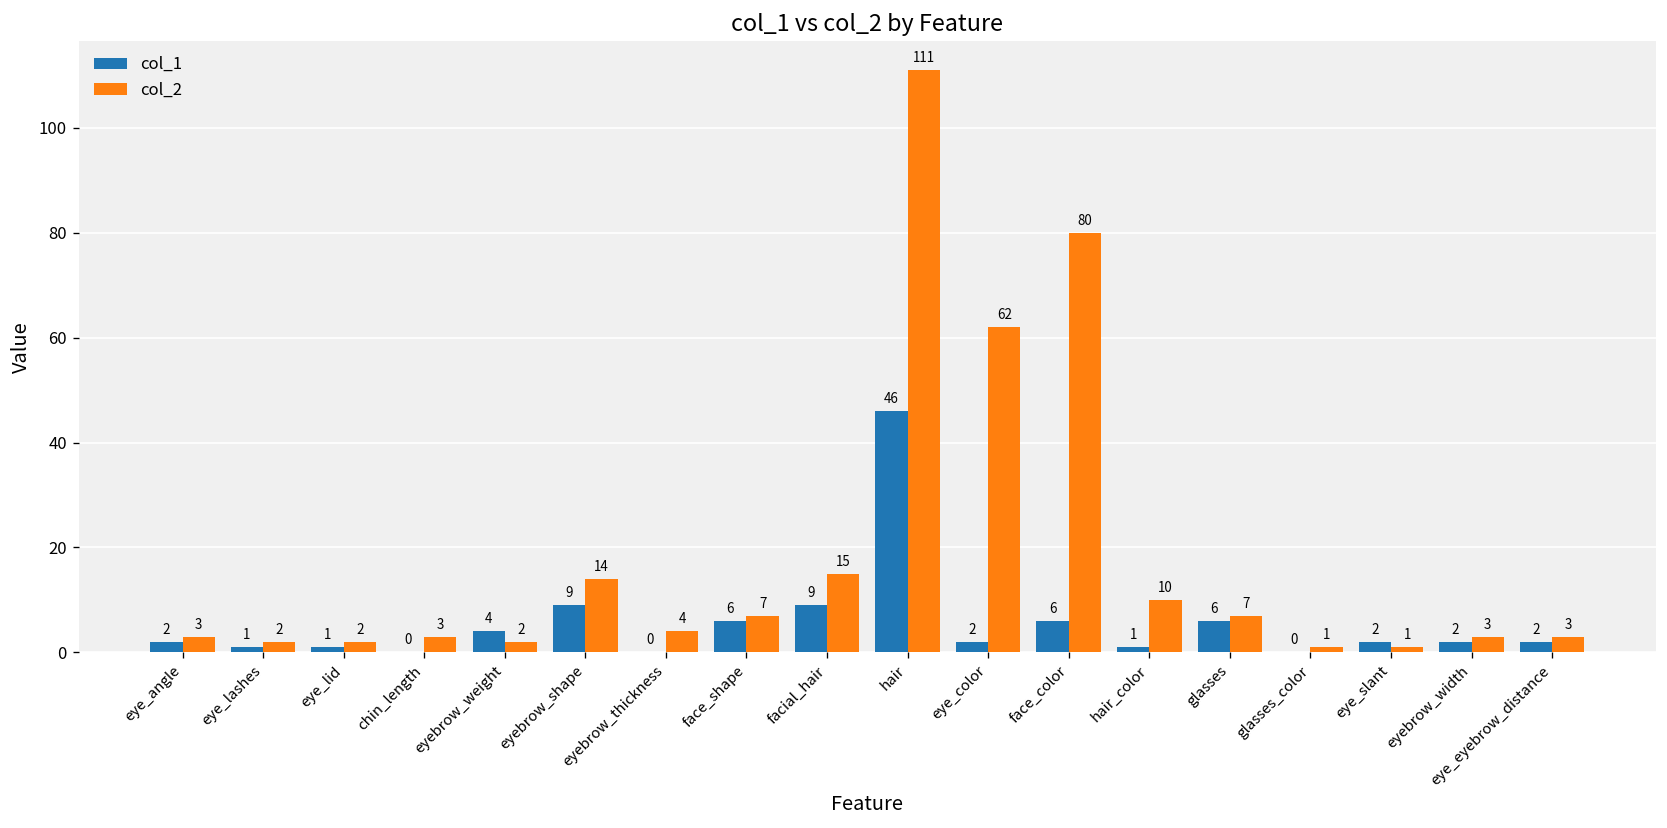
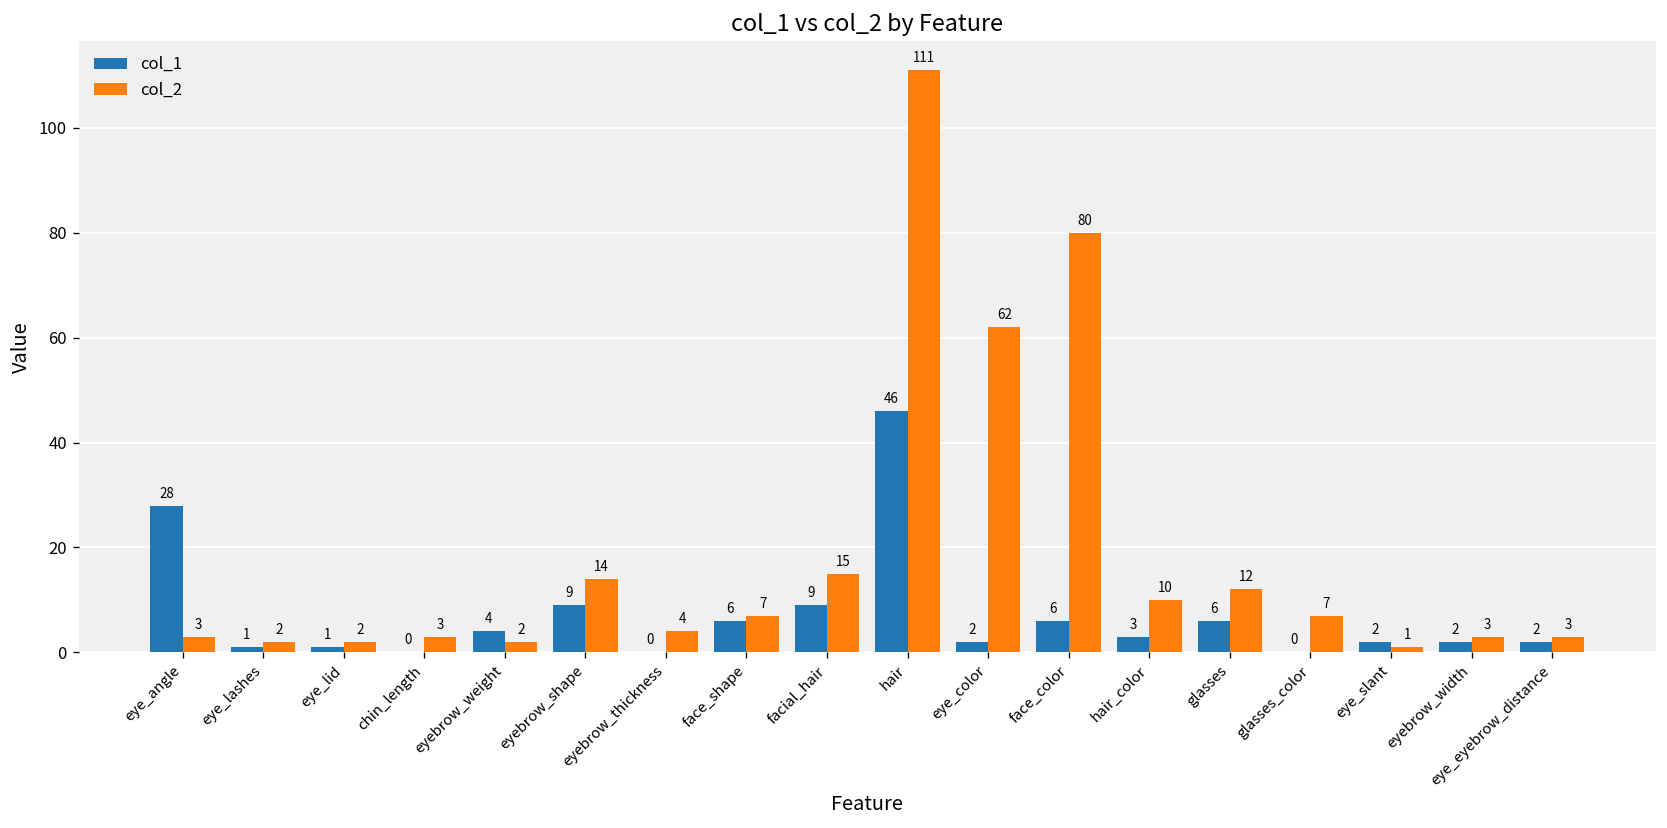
  {
    "col_1": {
-     "eye_angle": 2,
+     "eye_angle": 28,
      "eye_lashes": 1,
      "eye_lid": 1,
      "chin_length": 0,
      "eyebrow_weight": 4,
      "eyebrow_shape": 9,
      "eyebrow_thickness": 0,
      "face_shape": 6,
      "facial_hair": 9,
      "hair": 46,
      "eye_color": 2,
      "face_color": 6,
-     "hair_color": 1,
+     "hair_color": 3,
      "glasses": 6,
      "glasses_color": 0,
      "eye_slant": 2,
      "eyebrow_width": 2,
      "eye_eyebrow_distance": 2
    },
    "col_2": {
      "eye_angle": 3,
      "eye_lashes": 2,
      "eye_lid": 2,
      "chin_length": 3,
      "eyebrow_weight": 2,
      "eyebrow_shape": 14,
      "eyebrow_thickness": 4,
      "face_shape": 7,
      "facial_hair": 15,
      "hair": 111,
      "eye_color": 62,
      "face_color": 80,
      "hair_color": 10,
-     "glasses": 7,
-     "glasses_color": 1,
+     "glasses": 12,
+     "glasses_color": 7,
      "eye_slant": 1,
      "eyebrow_width": 3,
      "eye_eyebrow_distance": 3
    }
  }
